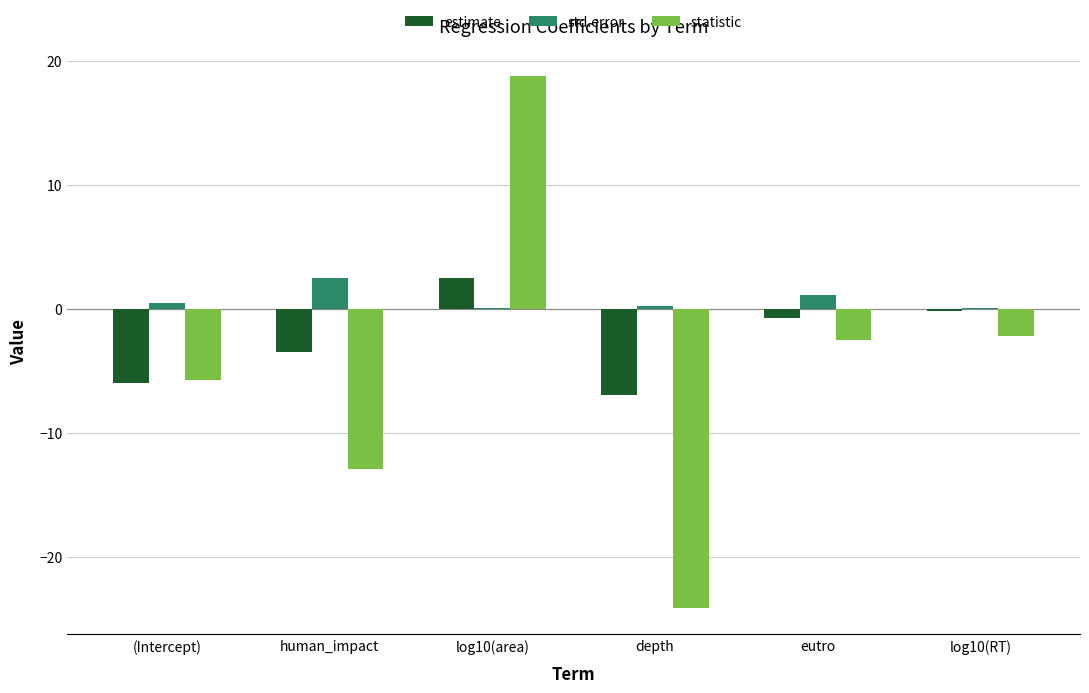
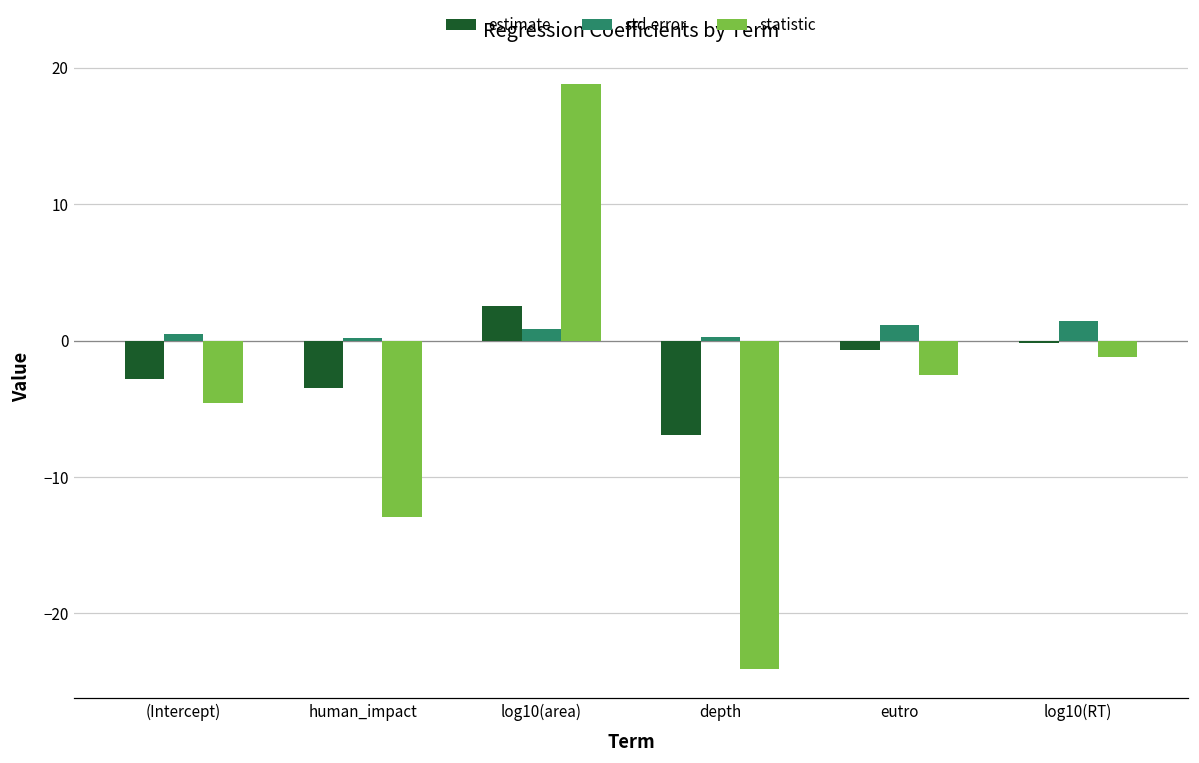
  {
    "estimate": {
-     "(Intercept)": -6.0,
+     "(Intercept)": -2.8,
      "human_impact": -3.5,
      "log10(area)": 2.5,
      "depth": -6.9,
      "eutro": -0.7
    },
    "std.error": {
      "(Intercept)": 0.5,
-     "human_impact": 2.5,
-     "log10(area)": 0.1,
+     "human_impact": 0.2,
+     "log10(area)": 0.8,
      "depth": 0.2,
      "eutro": 1.2,
-     "log10(RT)": 0.1
+     "log10(RT)": 1.5
    },
    "statistic": {
-     "(Intercept)": -5.7,
+     "(Intercept)": -4.5,
      "human_impact": -12.9,
      "log10(area)": 18.8,
      "depth": -24.1,
      "eutro": -2.5,
-     "log10(RT)": -2.1
+     "log10(RT)": -1.2
    }
  }
